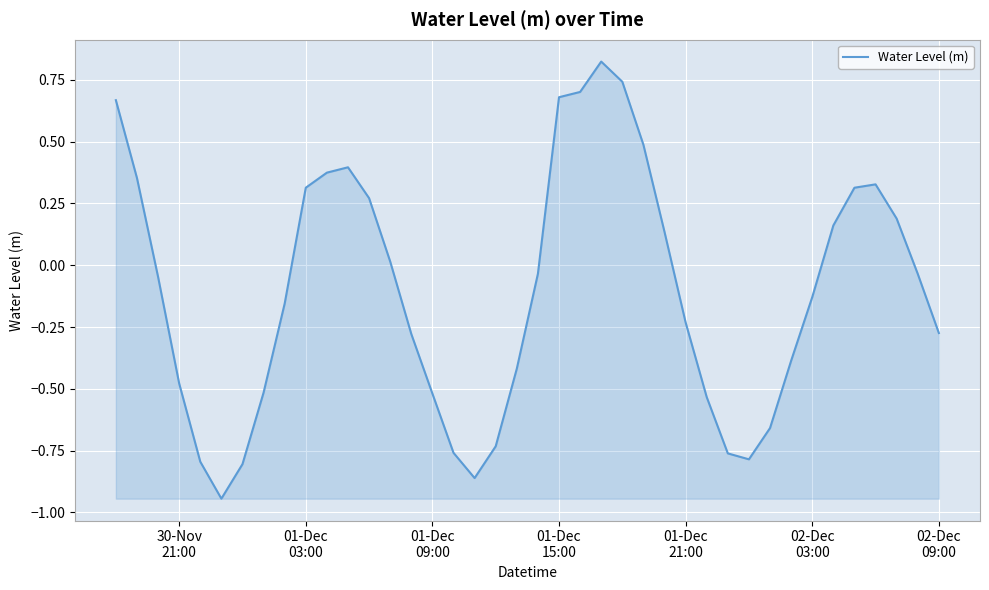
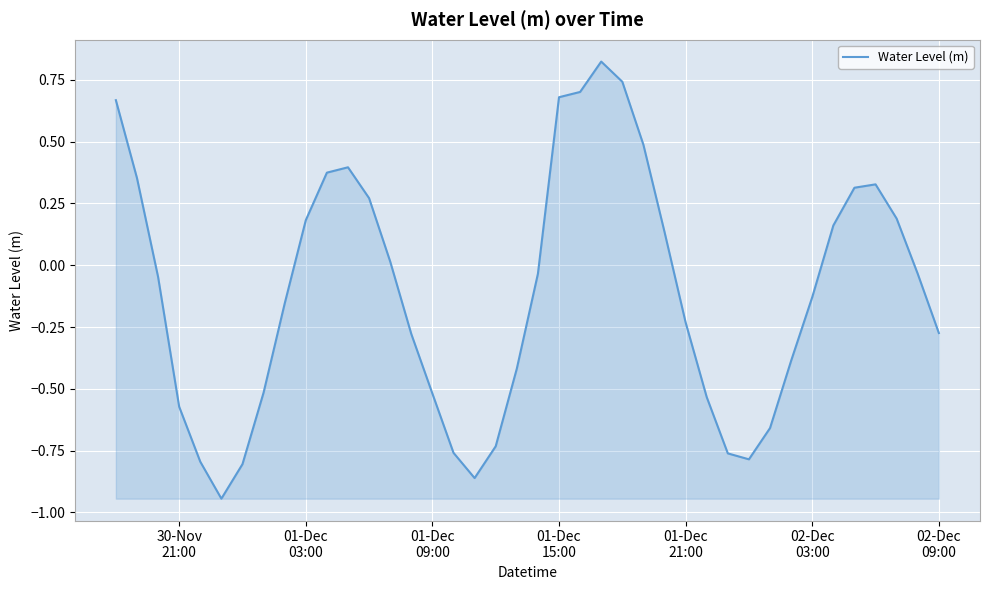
  {
-   "30-Nov 21:00": -0.48,
-   "01-Dec 03:00": 0.31,
+   "30-Nov 21:00": -0.57,
+   "01-Dec 03:00": 0.18,
    "01-Dec 09:00": -0.52,
    "01-Dec 15:00": 0.68,
    "01-Dec 21:00": -0.23,
    "02-Dec 03:00": -0.13,
    "02-Dec 09:00": -0.27
  }
